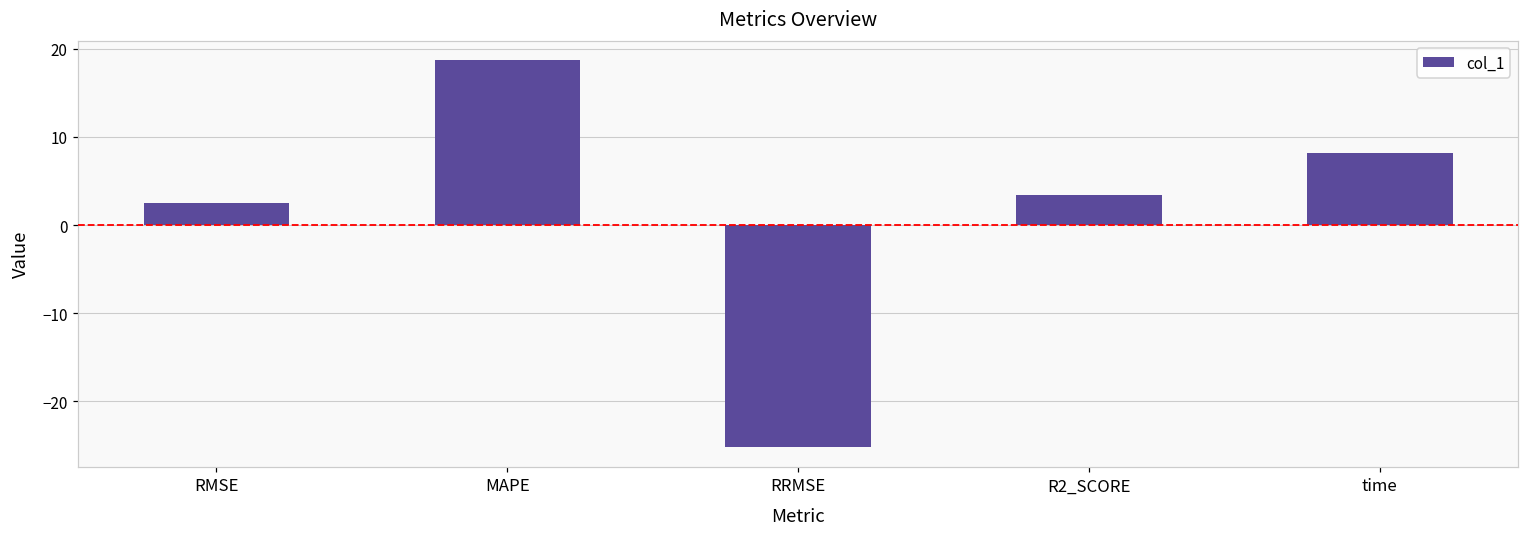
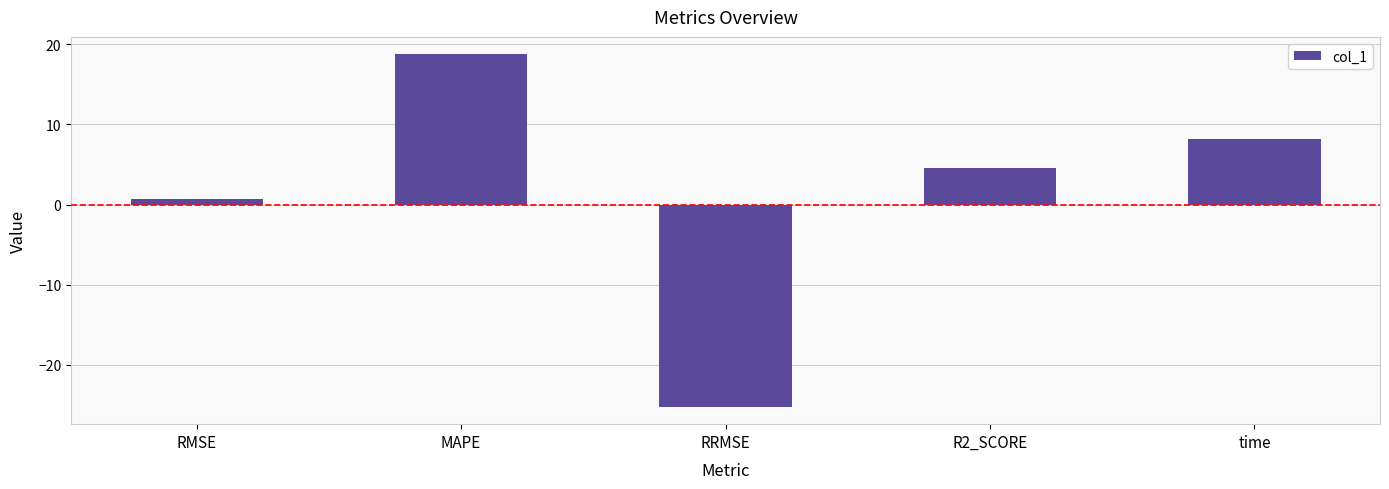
  {
-   "RMSE": 2,
+   "RMSE": 1,
    "MAPE": 19,
    "RRMSE": -25,
-   "R2_SCORE": 3,
+   "R2_SCORE": 5,
    "time": 8
  }
